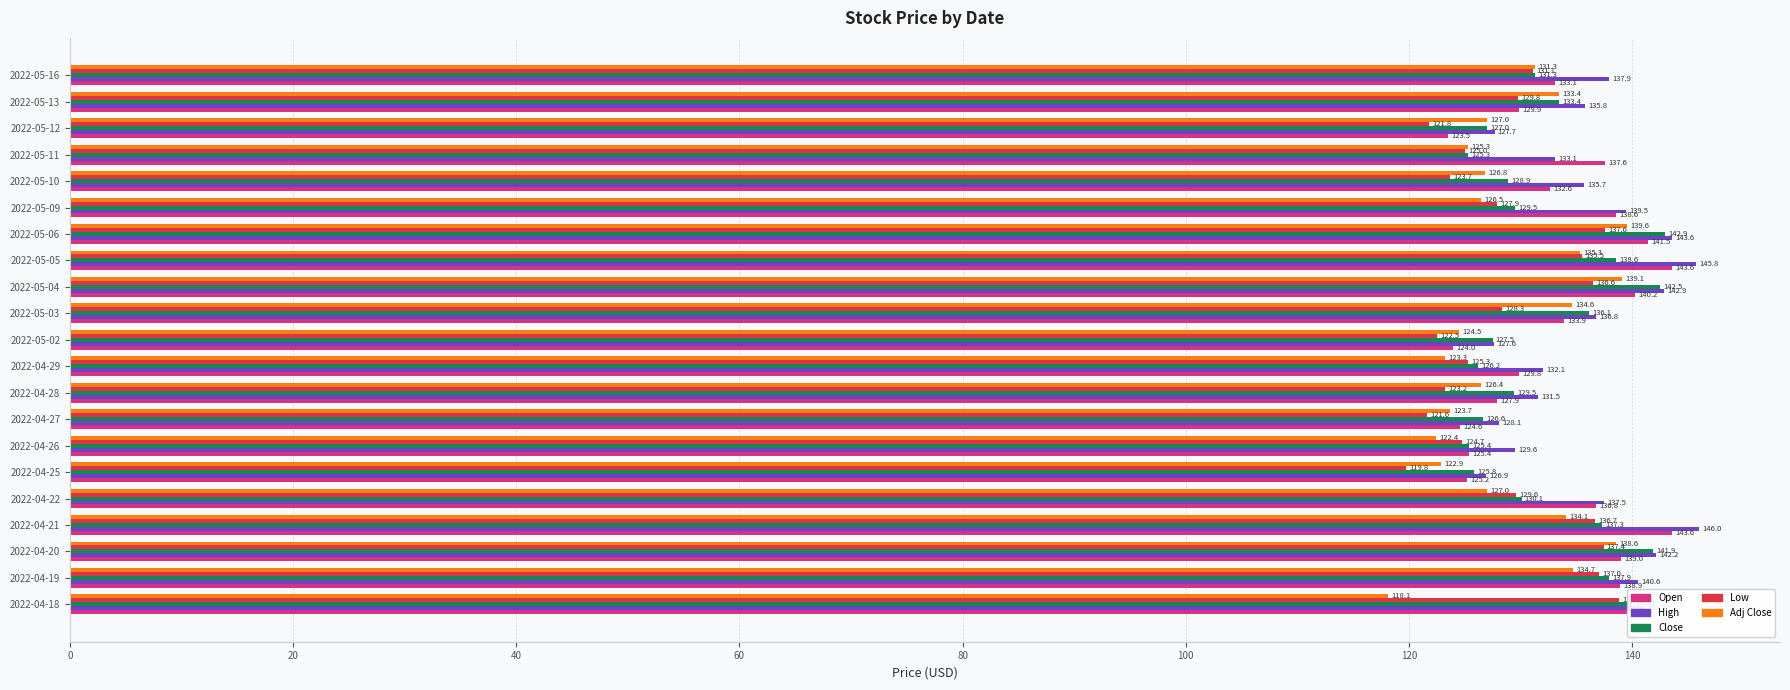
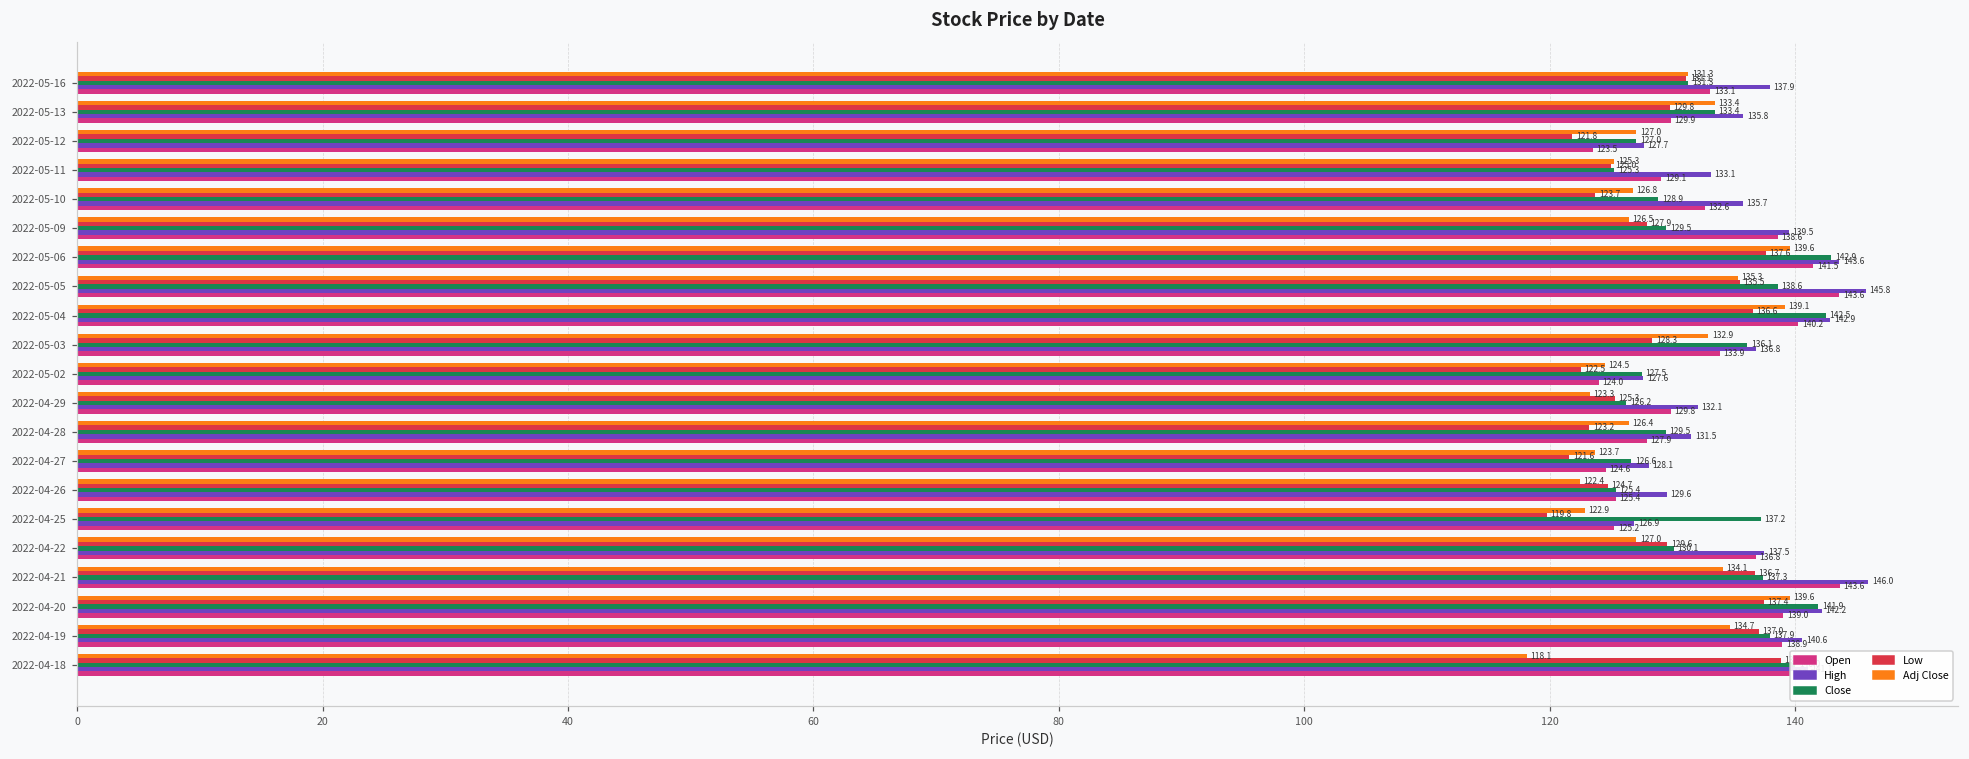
  {
    "Open": {
      "2022-05-16": 133.1,
      "2022-05-13": 129.9,
      "2022-05-12": 123.5,
-     "2022-05-11": 137.6,
+     "2022-05-11": 129.1,
      "2022-05-10": 132.6,
      "2022-05-06": 141.5,
      "2022-05-05": 143.6,
      "2022-05-04": 140.2,
      "2022-05-03": 133.9,
      "2022-05-02": 124.0,
      "2022-04-29": 129.8,
      "2022-04-28": 127.9,
      "2022-04-27": 124.6,
      "2022-04-26": 125.4,
      "2022-04-25": 125.2,
      "2022-04-21": 143.6,
      "2022-04-20": 139.0
    },
    "High": {
      "2022-05-16": 137.9,
      "2022-05-13": 135.8,
      "2022-05-11": 133.1,
      "2022-05-10": 135.7,
      "2022-05-05": 145.8,
      "2022-04-29": 132.1,
      "2022-04-28": 131.5,
      "2022-04-27": 128.1,
      "2022-04-26": 129.6,
      "2022-04-25": 126.9,
      "2022-04-21": 146.0,
      "2022-04-19": 140.6
    },
    "Close": {
      "2022-05-13": 133.4,
      "2022-05-10": 128.9,
      "2022-05-09": 129.5,
      "2022-05-05": 138.6,
      "2022-04-28": 129.5,
      "2022-04-27": 126.6,
-     "2022-04-25": 125.8
+     "2022-04-25": 137.2
    },
    "Low": {
      "2022-05-13": 129.8,
      "2022-05-12": 121.8,
      "2022-05-10": 123.7,
      "2022-05-09": 127.9,
      "2022-05-06": 137.6,
      "2022-05-04": 136.6,
      "2022-05-03": 128.3,
      "2022-05-02": 122.5,
      "2022-04-28": 123.2,
      "2022-04-27": 121.6,
      "2022-04-25": 119.8,
      "2022-04-20": 137.4
    },
    "Adj Close": {
      "2022-05-13": 133.4,
      "2022-05-12": 127.0,
      "2022-05-10": 126.8,
      "2022-05-09": 126.5,
      "2022-05-06": 139.6,
      "2022-05-04": 139.1,
-     "2022-05-03": 134.6,
+     "2022-05-03": 132.9,
      "2022-05-02": 124.5,
      "2022-04-29": 123.3,
      "2022-04-28": 126.4,
      "2022-04-27": 123.7,
      "2022-04-26": 122.4,
      "2022-04-25": 122.9,
      "2022-04-22": 127.0,
      "2022-04-21": 134.1,
-     "2022-04-20": 138.6,
+     "2022-04-20": 139.6,
      "2022-04-19": 134.7,
      "2022-04-18": 118.1
    }
  }
